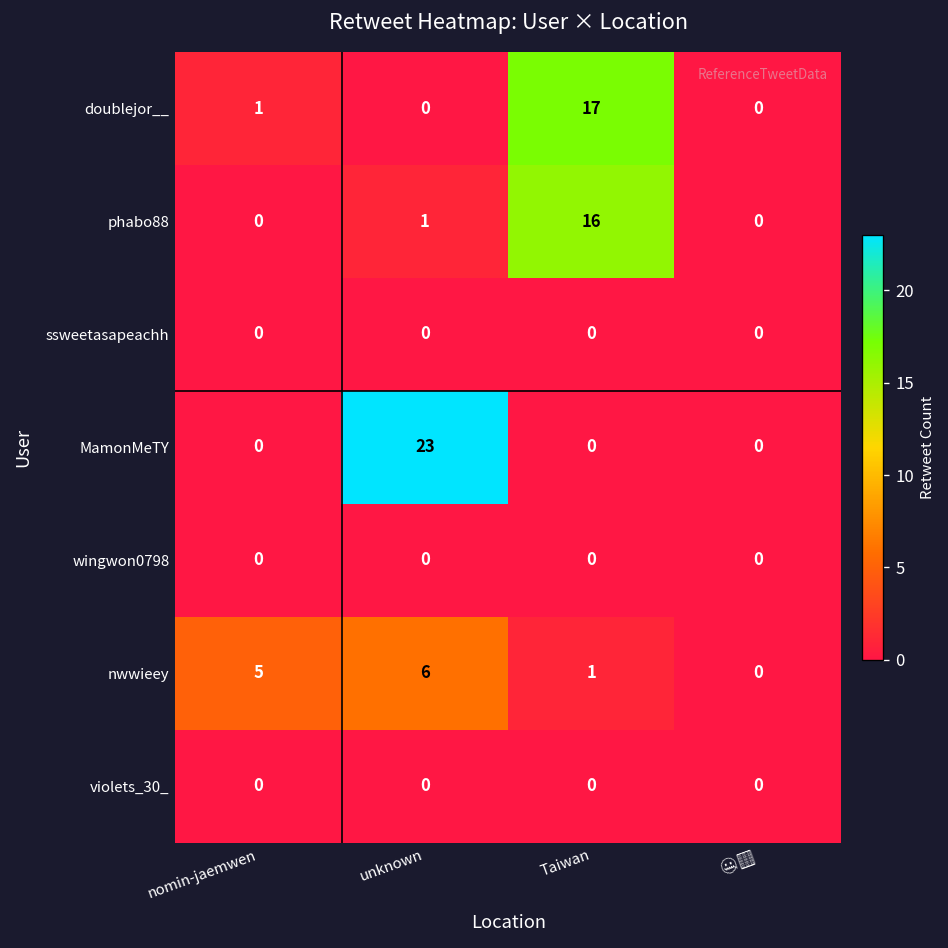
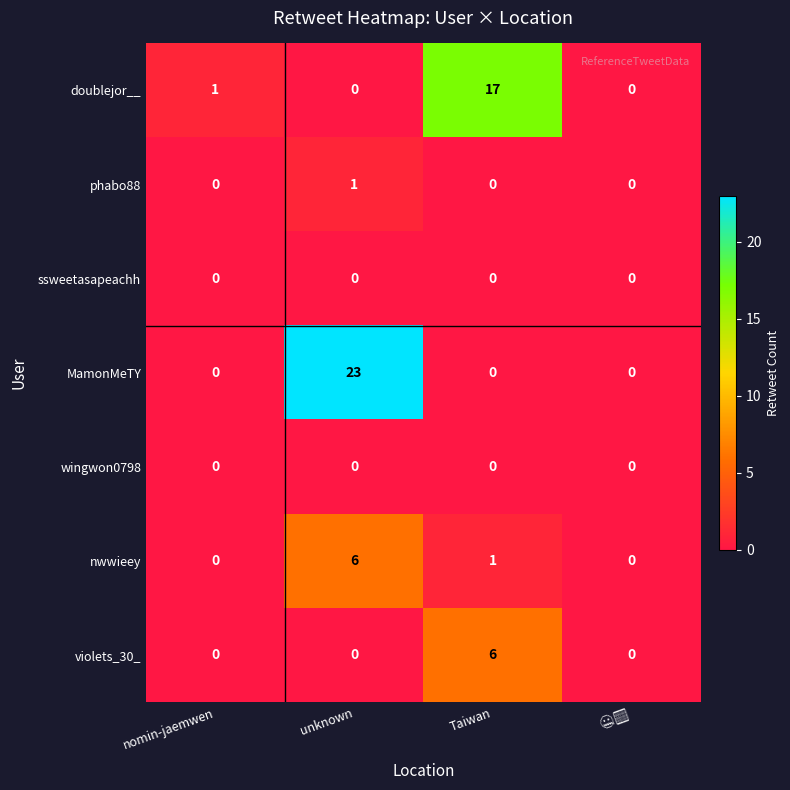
  {
    "doublejor__": {
      "nomin-jaemwen": 1,
      "unknown": 0,
      "Taiwan": 17
    },
    "phabo88": {
      "nomin-jaemwen": 0,
      "unknown": 1,
-     "Taiwan": 16,
+     "Taiwan": 0,
      "🤐🏻": 0
    },
    "ssweetasapeachh": {
      "nomin-jaemwen": 0,
      "unknown": 0,
      "Taiwan": 0,
      "🤐🏻": 0
    },
    "MamonMeTY": {
      "nomin-jaemwen": 0,
      "unknown": 23,
      "Taiwan": 0,
      "🤐🏻": 0
    },
    "wingwon0798": {
      "nomin-jaemwen": 0,
      "unknown": 0,
      "Taiwan": 0,
      "🤐🏻": 0
    },
    "nwwieey": {
-     "nomin-jaemwen": 5,
+     "nomin-jaemwen": 0,
      "unknown": 6,
      "Taiwan": 1,
      "🤐🏻": 0
    },
    "violets_30_": {
      "nomin-jaemwen": 0,
      "unknown": 0,
-     "Taiwan": 0,
+     "Taiwan": 6,
      "🤐🏻": 0
    }
  }
